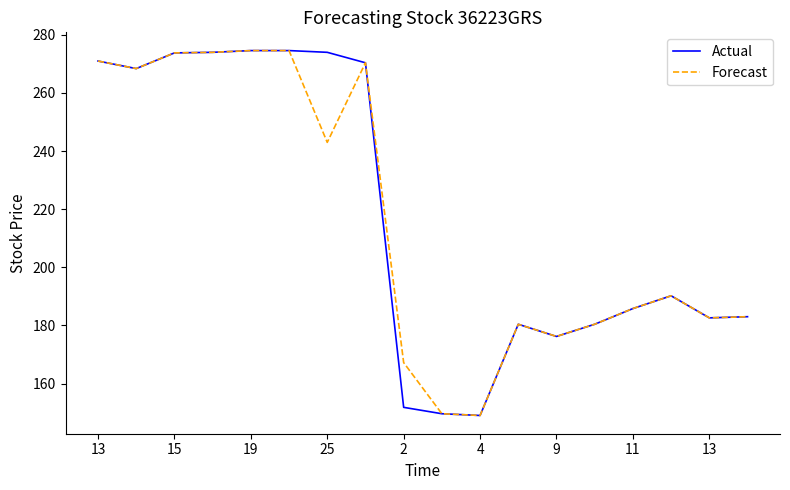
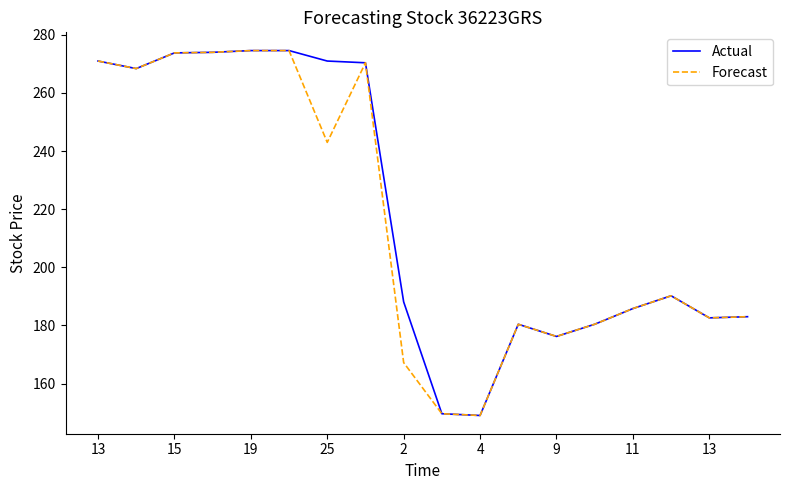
  {
    "Actual": {
-     "25": 274,
-     "2": 152
+     "25": 271,
+     "2": 188
    },
    "Forecast": {
      "25": 243,
      "2": 167
    }
  }
